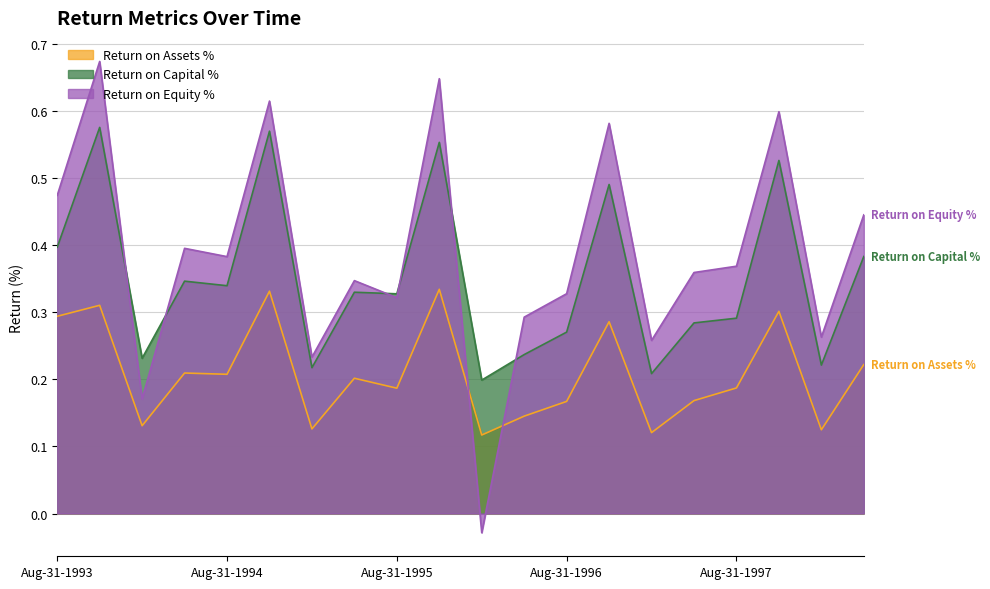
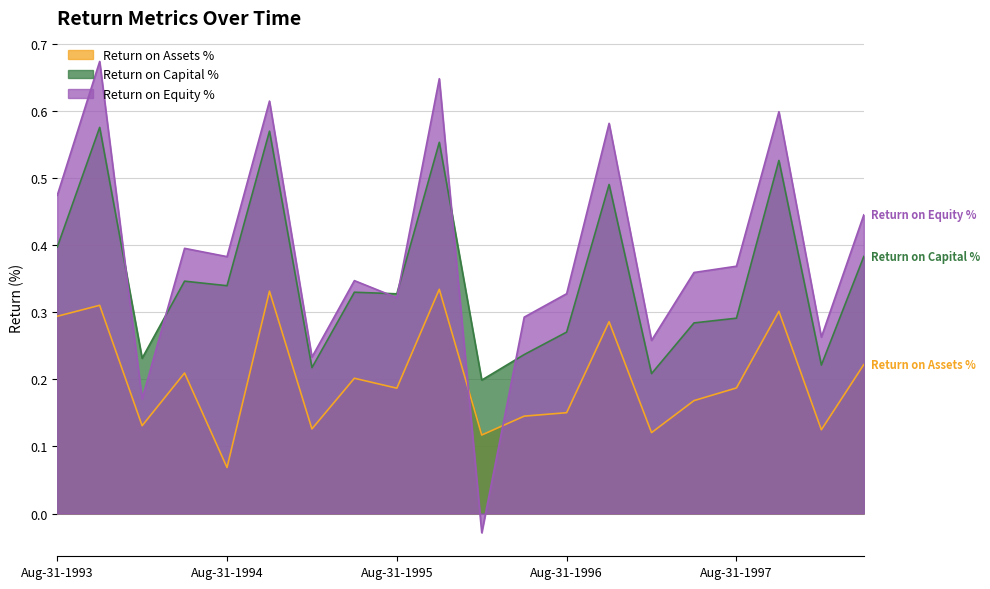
  {
    "Return on Assets %": {
      "Aug-31-1993": 0.29,
-     "Aug-31-1994": 0.21,
+     "Aug-31-1994": 0.07,
      "Aug-31-1995": 0.19,
-     "Aug-31-1996": 0.17,
+     "Aug-31-1996": 0.15,
      "Aug-31-1997": 0.19
    },
    "Return on Capital %": {
      "Aug-31-1993": 0.40,
      "Aug-31-1994": 0.34,
      "Aug-31-1995": 0.33,
      "Aug-31-1996": 0.27,
      "Aug-31-1997": 0.29
    }
  }
